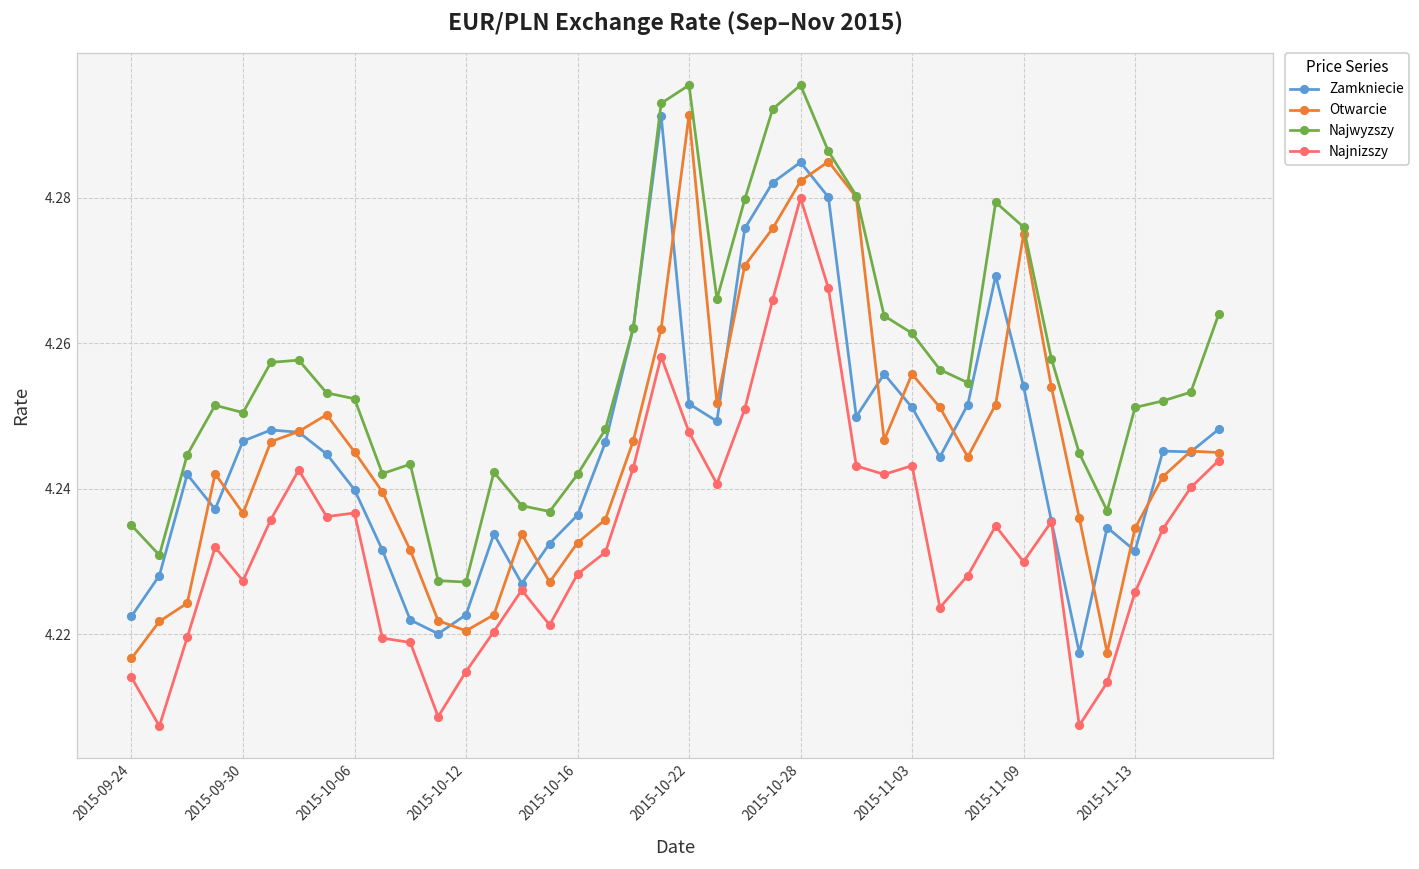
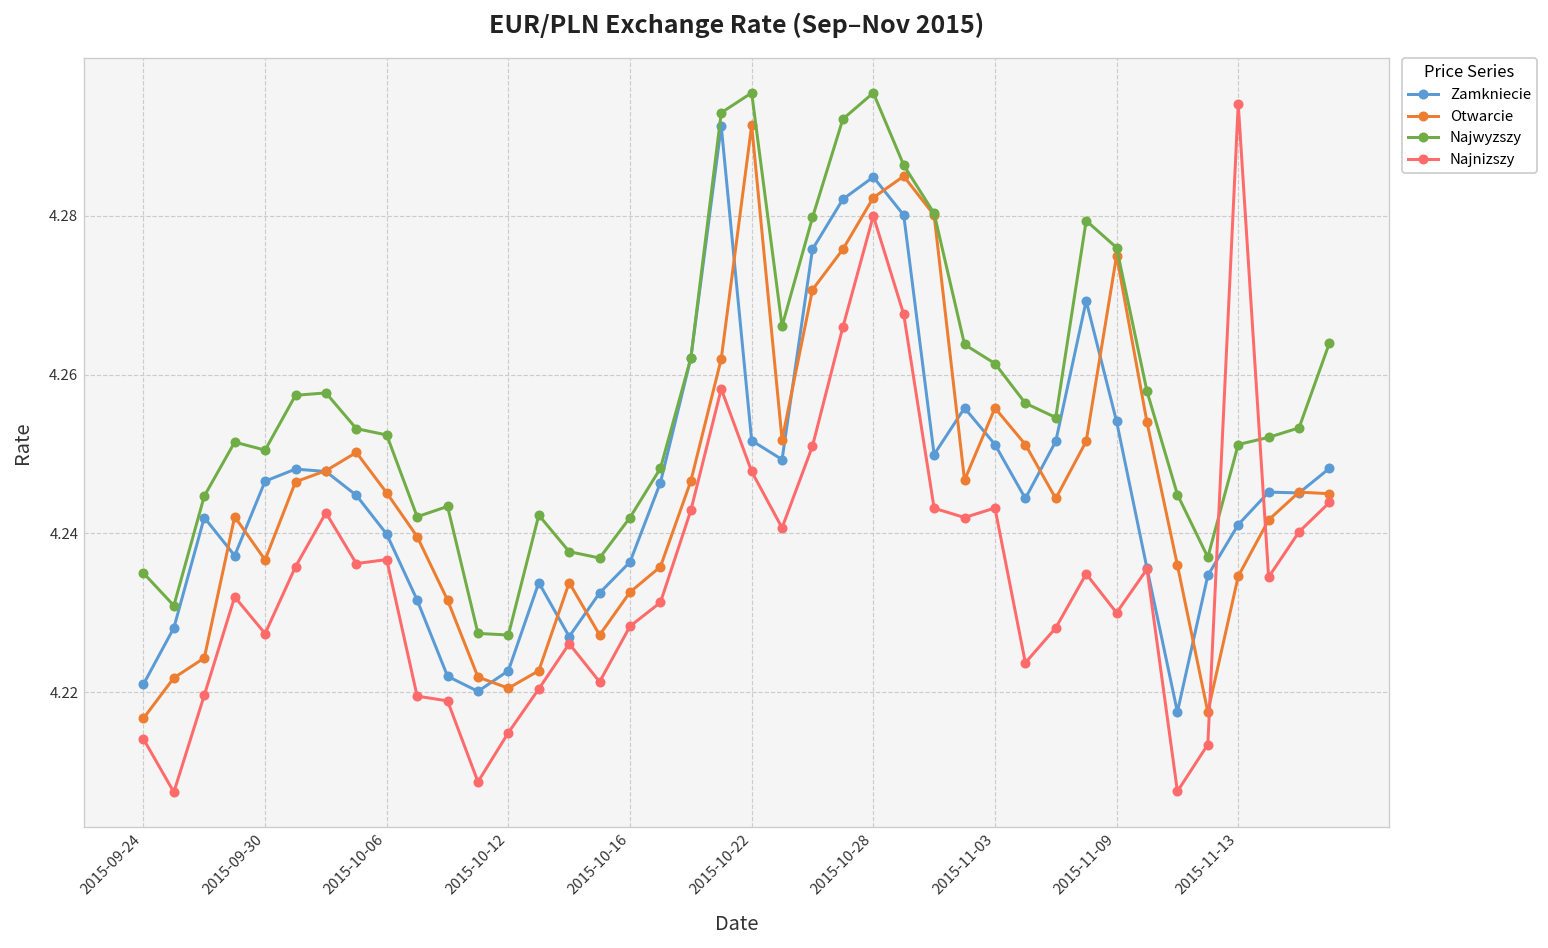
  {
    "Zamkniecie": {
-     "2015-09-24": 4.223,
+     "2015-09-24": 4.221,
      "2015-09-30": 4.247,
      "2015-10-06": 4.240,
      "2015-10-12": 4.223,
      "2015-10-16": 4.236,
      "2015-10-22": 4.252,
      "2015-10-28": 4.285,
      "2015-11-03": 4.251,
      "2015-11-09": 4.254,
-     "2015-11-13": 4.232
+     "2015-11-13": 4.241
    },
    "Otwarcie": {
      "2015-09-24": 4.217,
      "2015-09-30": 4.237,
      "2015-10-06": 4.245,
      "2015-10-12": 4.221,
      "2015-10-16": 4.233,
      "2015-10-22": 4.291,
      "2015-10-28": 4.282,
      "2015-11-03": 4.256,
      "2015-11-09": 4.275,
      "2015-11-13": 4.235
    },
    "Najwyzszy": {
      "2015-09-24": 4.235,
      "2015-09-30": 4.250,
      "2015-10-06": 4.252,
      "2015-10-12": 4.227,
      "2015-10-16": 4.242,
      "2015-10-22": 4.296,
      "2015-10-28": 4.296,
      "2015-11-03": 4.261,
      "2015-11-09": 4.276,
      "2015-11-13": 4.251
    },
    "Najnizszy": {
      "2015-09-24": 4.214,
      "2015-09-30": 4.227,
      "2015-10-06": 4.237,
      "2015-10-12": 4.215,
      "2015-10-16": 4.228,
      "2015-10-22": 4.248,
      "2015-10-28": 4.280,
      "2015-11-03": 4.243,
      "2015-11-09": 4.230,
-     "2015-11-13": 4.226
+     "2015-11-13": 4.294
    }
  }
